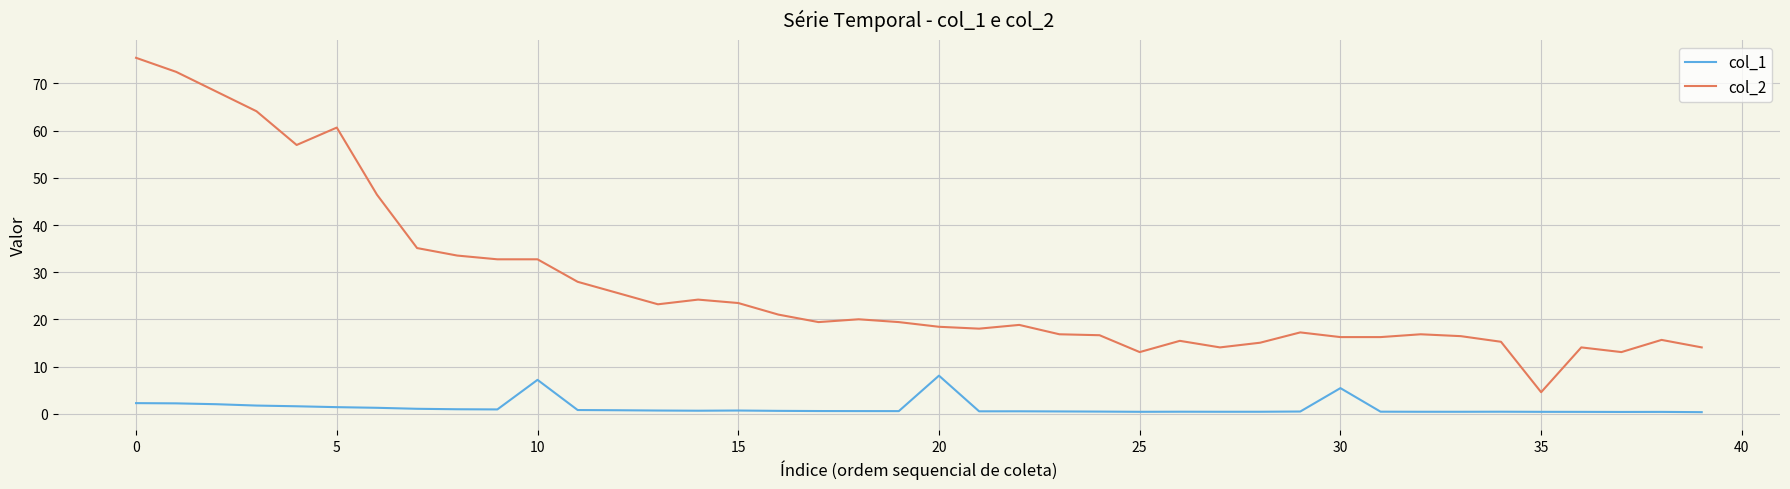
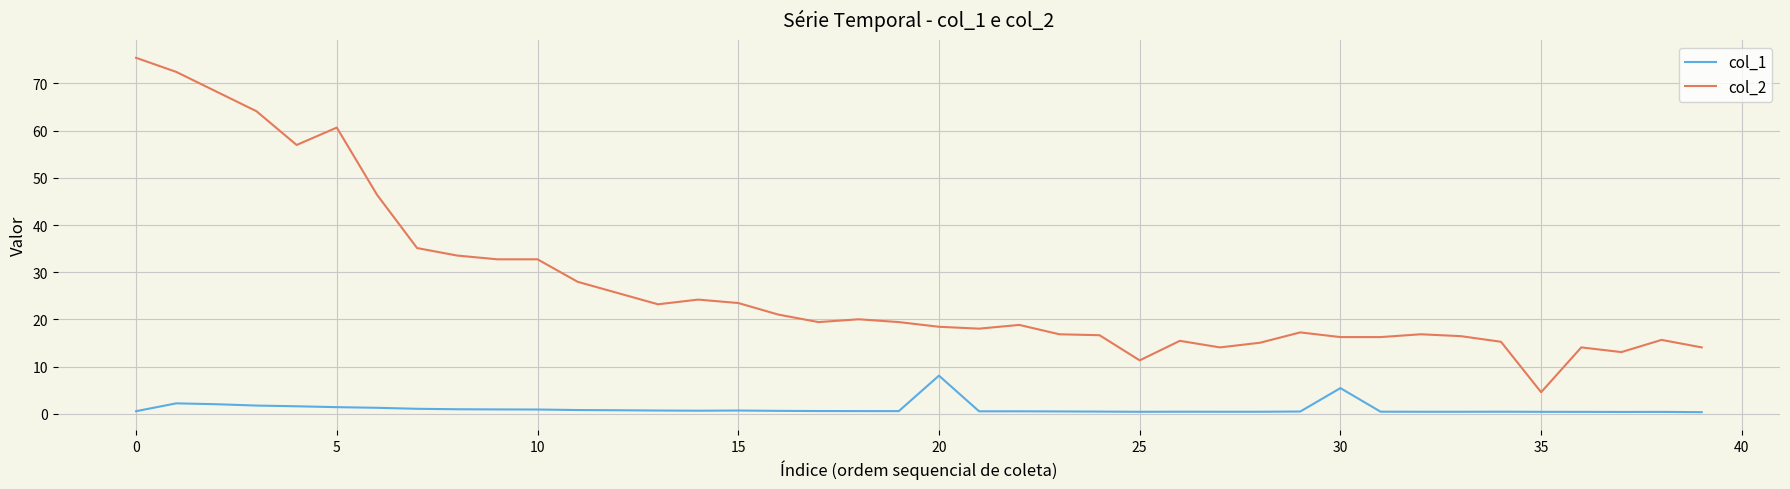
  {
    "col_1": {
-     "0": 2,
+     "0": 1,
      "5": 1,
-     "10": 7,
+     "10": 1,
      "15": 1,
      "20": 8,
      "25": 0,
      "30": 5,
      "35": 0
    },
    "col_2": {
      "0": 75,
      "5": 61,
      "10": 33,
      "15": 23,
      "20": 18,
-     "25": 13,
+     "25": 11,
      "30": 16,
      "35": 5
    }
  }
